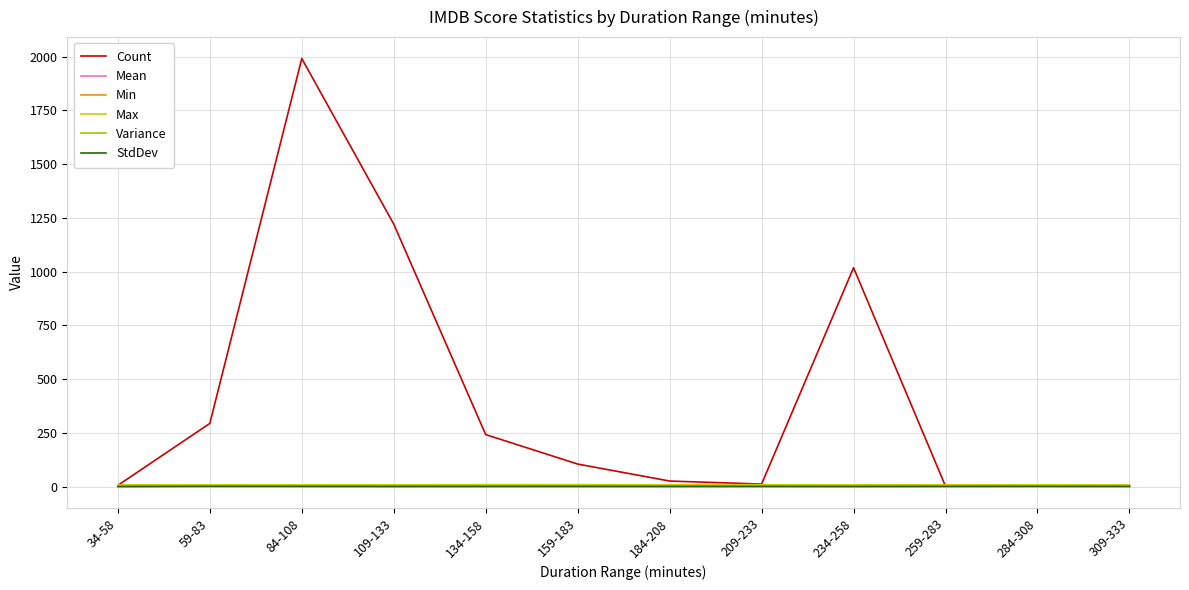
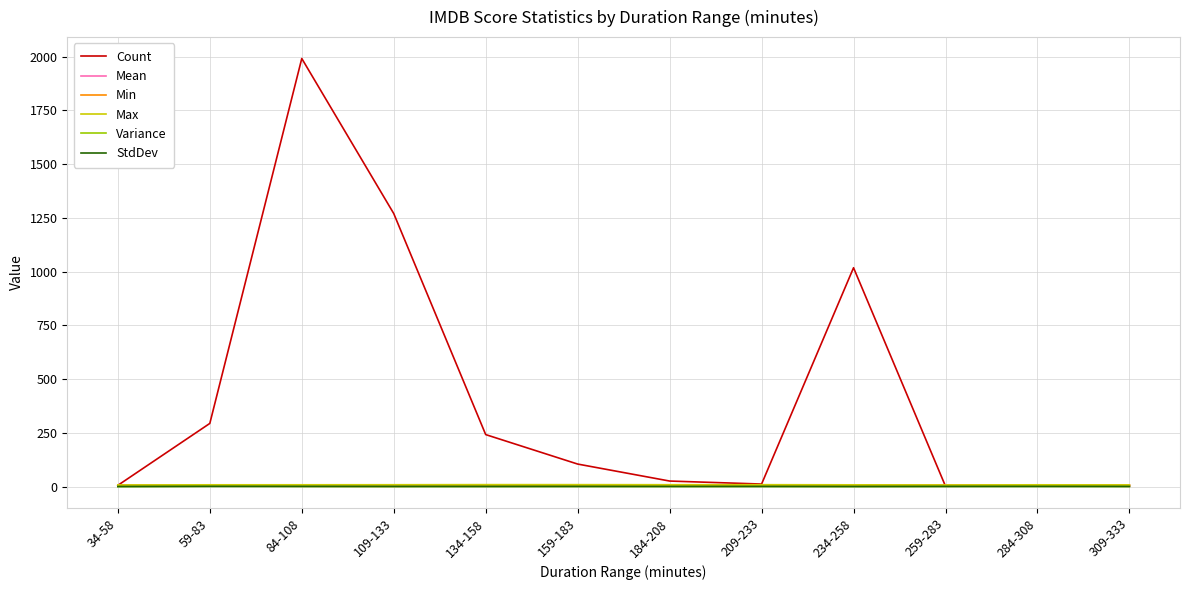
  {
    "Count": {
      "59-83": 290,
      "84-108": 1990,
-     "109-133": 1220,
+     "109-133": 1270,
      "134-158": 240,
      "159-183": 110,
      "184-208": 30,
      "234-258": 1020
    }
  }
